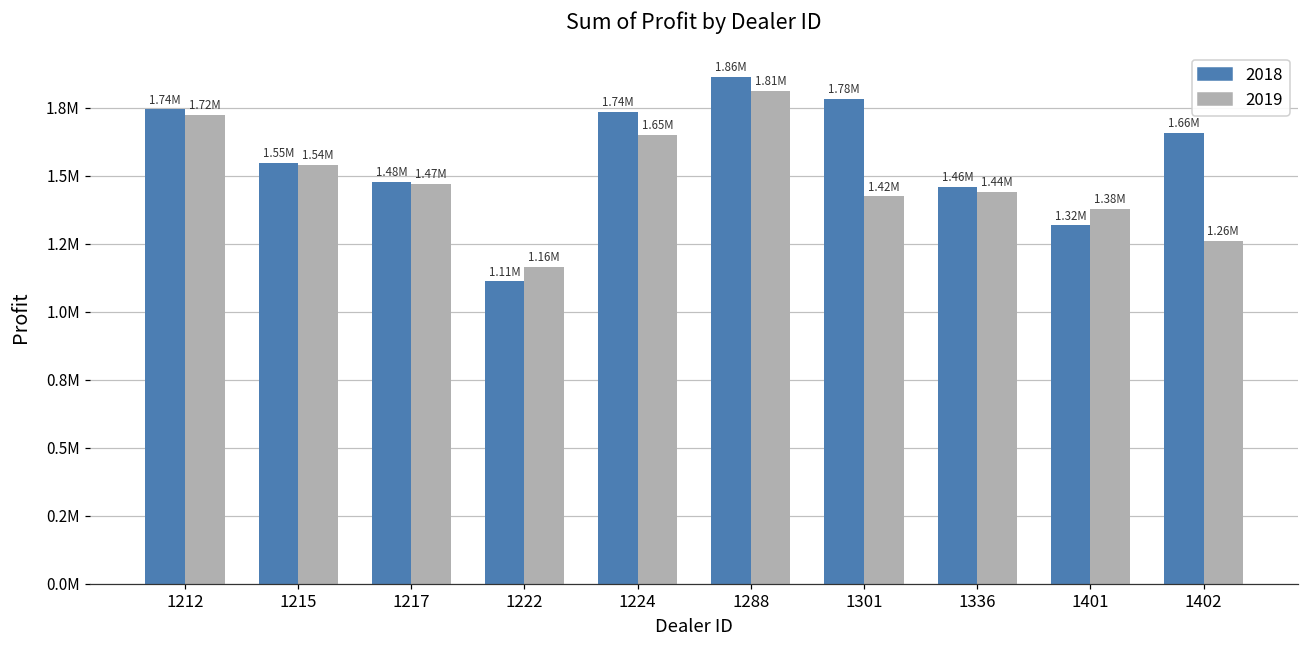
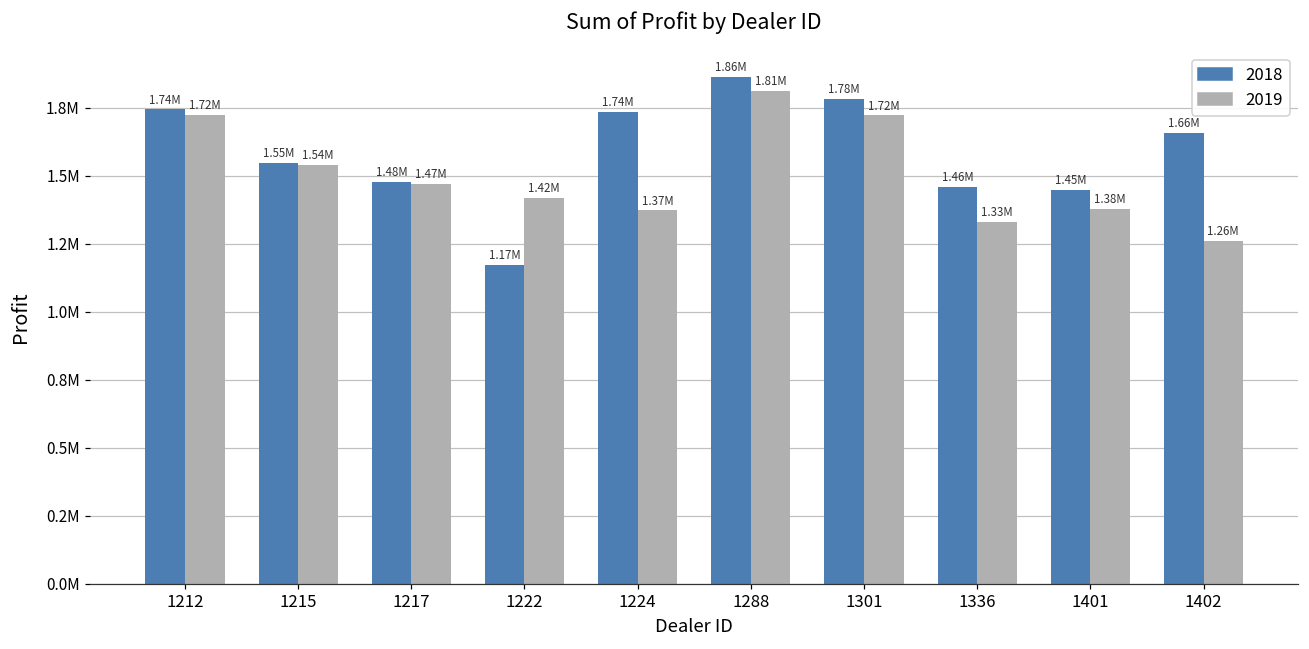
  {
    "2018": {
      "1212": "1.74M",
      "1215": "1.55M",
      "1217": "1.48M",
-     "1222": "1.11M",
+     "1222": "1.17M",
      "1224": "1.74M",
      "1288": "1.86M",
      "1301": "1.78M",
      "1336": "1.46M",
-     "1401": "1.32M"
+     "1401": "1.45M"
    },
    "2019": {
      "1212": "1.72M",
      "1215": "1.54M",
      "1217": "1.47M",
-     "1222": "1.16M",
-     "1224": "1.65M",
+     "1222": "1.42M",
+     "1224": "1.37M",
      "1288": "1.81M",
-     "1301": "1.42M",
-     "1336": "1.44M",
+     "1301": "1.72M",
+     "1336": "1.33M",
      "1401": "1.38M",
      "1402": "1.26M"
    }
  }
